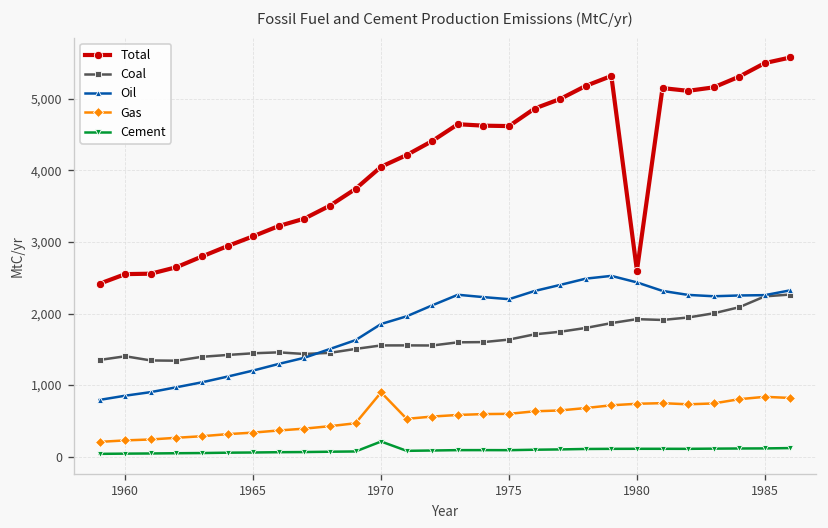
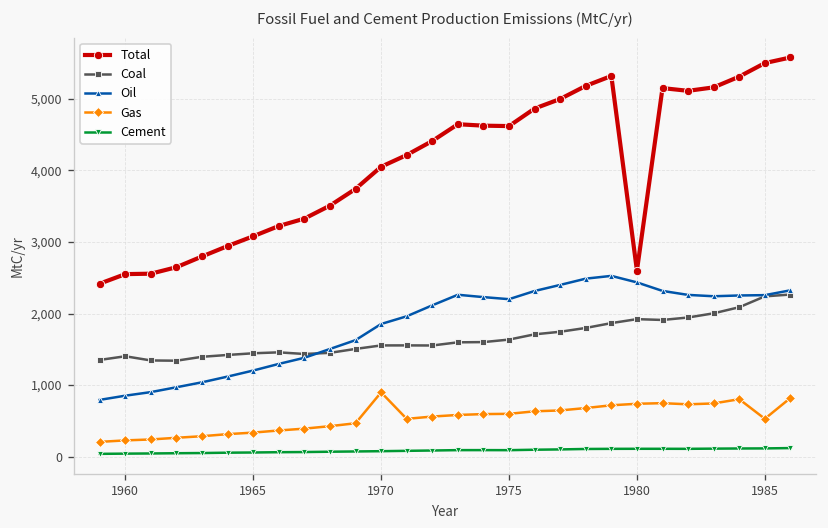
  {
    "Total": {
      "1960": "2,600",
      "1965": "3,100",
      "1970": "4,100",
      "1975": "4,600",
      "1980": "2,600",
      "1985": "5,500"
    },
    "Coal": {
      "1960": "1,400",
      "1965": "1,400",
      "1970": "1,600",
      "1975": "1,600",
      "1980": "1,900"
    },
    "Oil": {
      "1960": "900",
      "1965": "1,200",
      "1970": "1,900",
      "1975": "2,200",
      "1980": "2,400"
    },
    "Gas": {
      "1960": "200",
      "1965": "300",
      "1970": "900",
      "1975": "600",
      "1980": "700",
-     "1985": "800"
+     "1985": "500"
    },
    "Cement": {
      "1960": "0",
      "1965": "100",
-     "1970": "200",
+     "1970": "100",
      "1975": "100",
      "1980": "100",
      "1985": "100"
    }
  }
